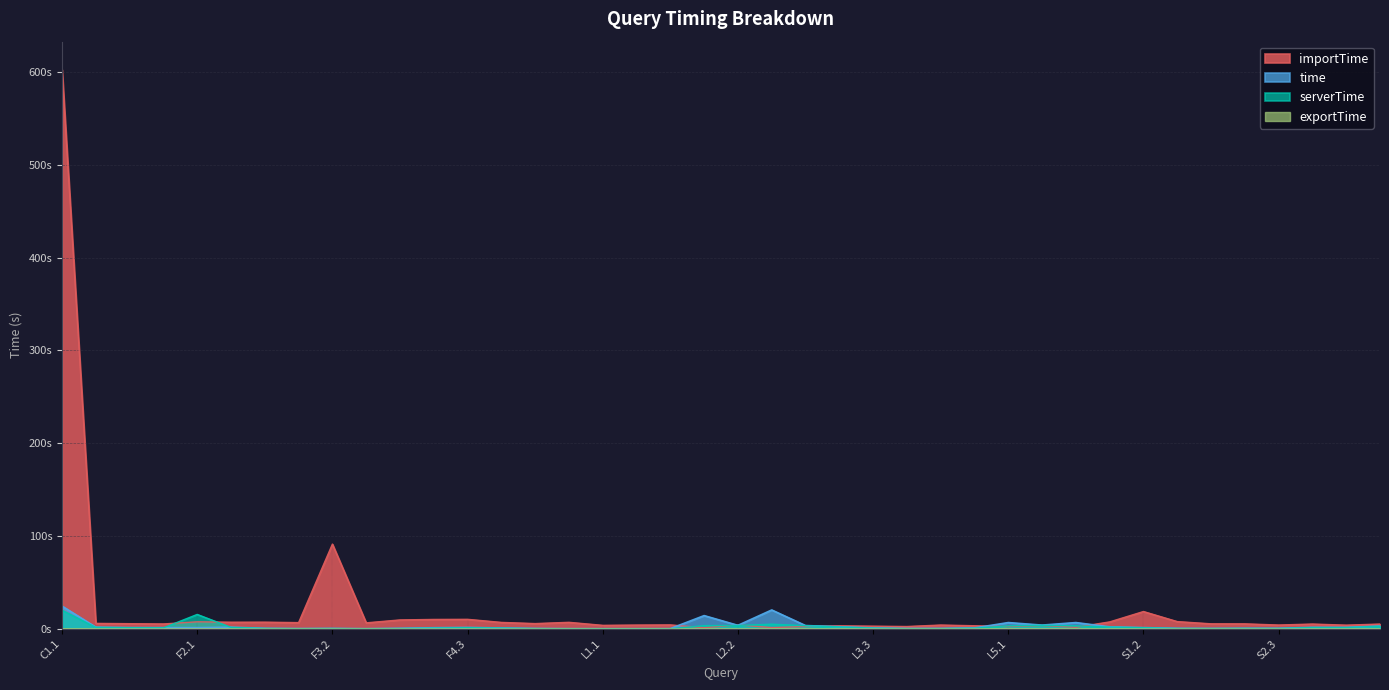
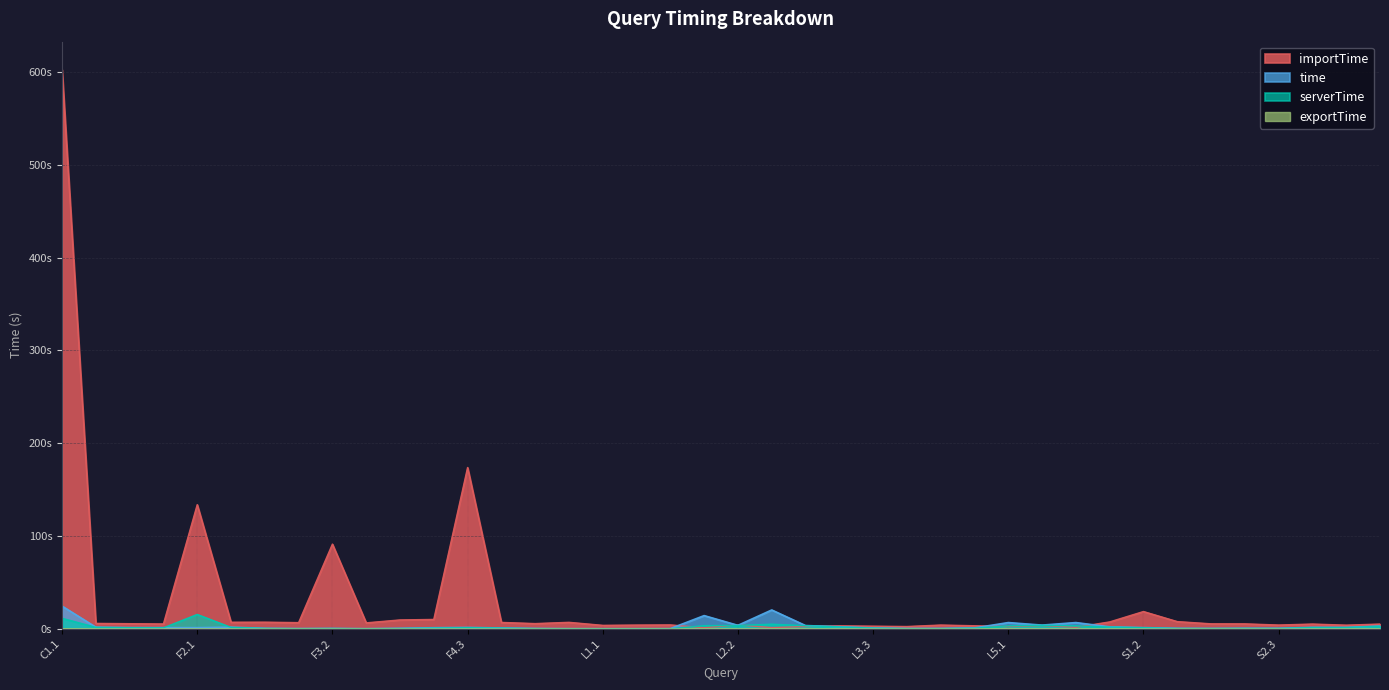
  {
    "importTime": {
      "C1.1": "600s",
-     "F2.1": "10s",
+     "F2.1": "130s",
      "F3.2": "90s",
-     "F4.3": "10s",
+     "F4.3": "170s",
      "L1.1": "0s",
      "S1.2": "20s",
      "S2.3": "0s"
    },
    "time": {
      "C1.1": "20s",
      "L5.1": "10s"
    },
    "serverTime": {
-     "C1.1": "20s",
+     "C1.1": "10s",
      "F2.1": "20s"
    },
    "exportTime": {
      "C1.1": "0s",
      "L2.2": "0s"
    }
  }
